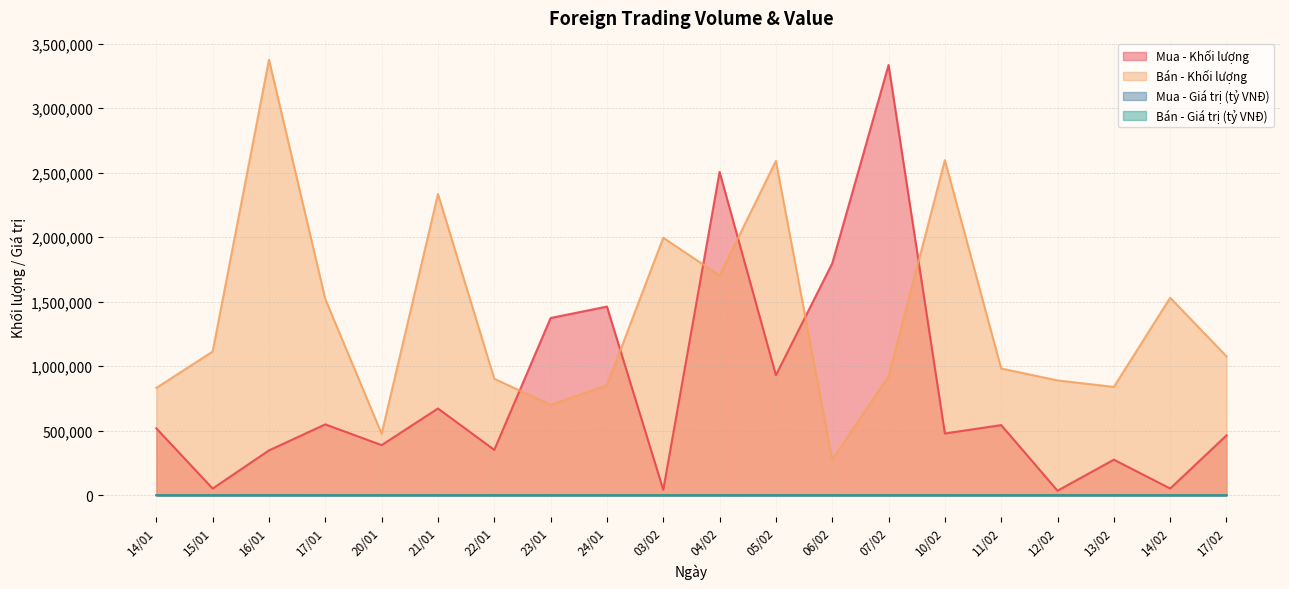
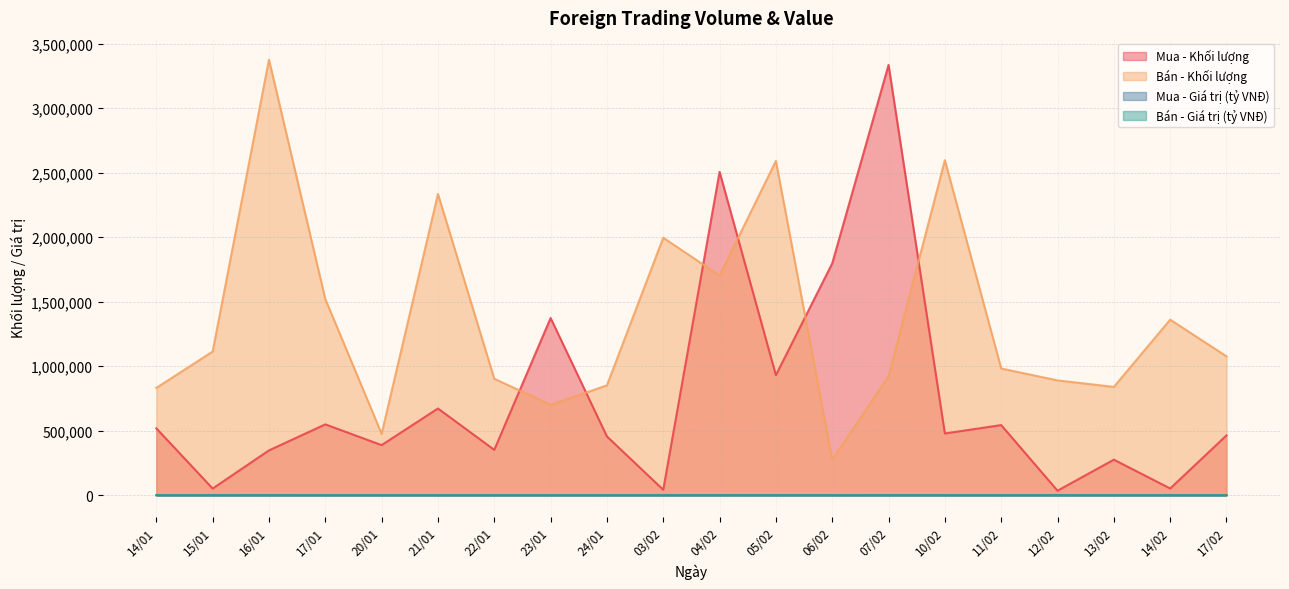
  {
    "Mua - Khối lượng": {
      "14/01": "520,000",
      "15/01": "50,000",
      "16/01": "350,000",
      "17/01": "550,000",
      "20/01": "390,000",
      "21/01": "670,000",
      "22/01": "350,000",
      "23/01": "1,370,000",
-     "24/01": "1,460,000",
+     "24/01": "460,000",
      "03/02": "40,000",
      "04/02": "2,510,000",
      "05/02": "930,000",
      "06/02": "1,800,000",
      "07/02": "3,340,000",
      "10/02": "480,000",
      "11/02": "540,000",
      "12/02": "40,000",
      "13/02": "280,000",
      "14/02": "50,000",
      "17/02": "460,000"
    },
    "Bán - Khối lượng": {
      "14/01": "830,000",
      "15/01": "1,110,000",
      "16/01": "3,380,000",
      "17/01": "1,520,000",
      "20/01": "480,000",
      "21/01": "2,340,000",
      "22/01": "900,000",
      "23/01": "700,000",
      "24/01": "850,000",
      "03/02": "2,000,000",
      "04/02": "1,700,000",
      "05/02": "2,590,000",
      "06/02": "270,000",
      "07/02": "920,000",
      "10/02": "2,600,000",
      "11/02": "980,000",
      "12/02": "890,000",
      "13/02": "840,000",
-     "14/02": "1,530,000",
+     "14/02": "1,360,000",
      "17/02": "1,080,000"
    },
    "Bán - Giá trị (tỷ VNĐ)": {
      "14/01": "0",
      "15/01": "0",
      "16/01": "0",
      "17/01": "0",
      "20/01": "0",
      "21/01": "0",
      "22/01": "0",
      "23/01": "0",
      "24/01": "0",
      "03/02": "0",
      "04/02": "0",
      "05/02": "0",
      "06/02": "0",
      "07/02": "0",
      "10/02": "0",
      "11/02": "0",
      "12/02": "0",
      "13/02": "0",
      "14/02": "0",
      "17/02": "0"
    }
  }
